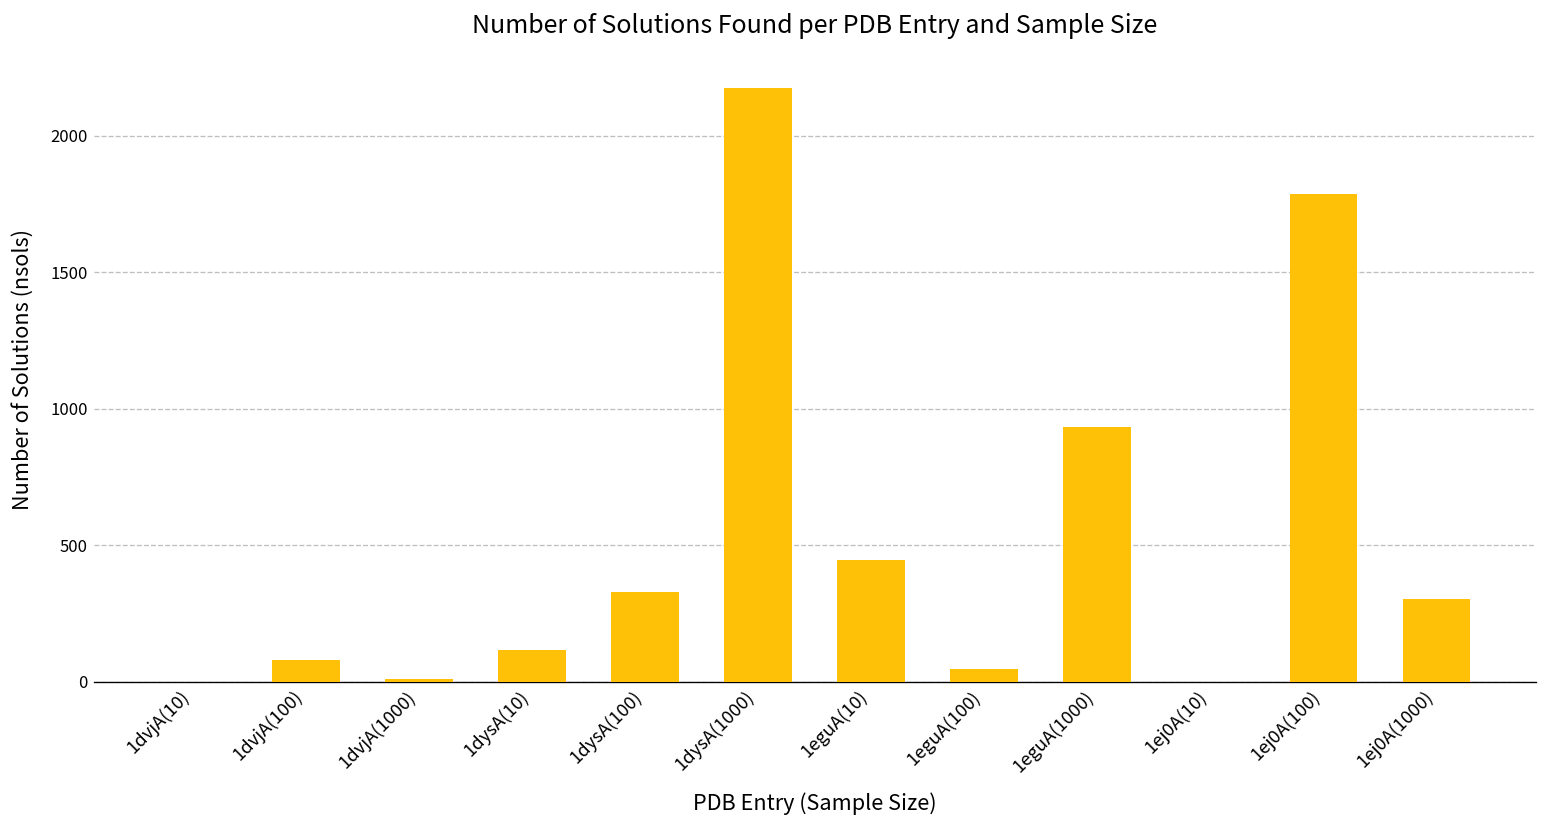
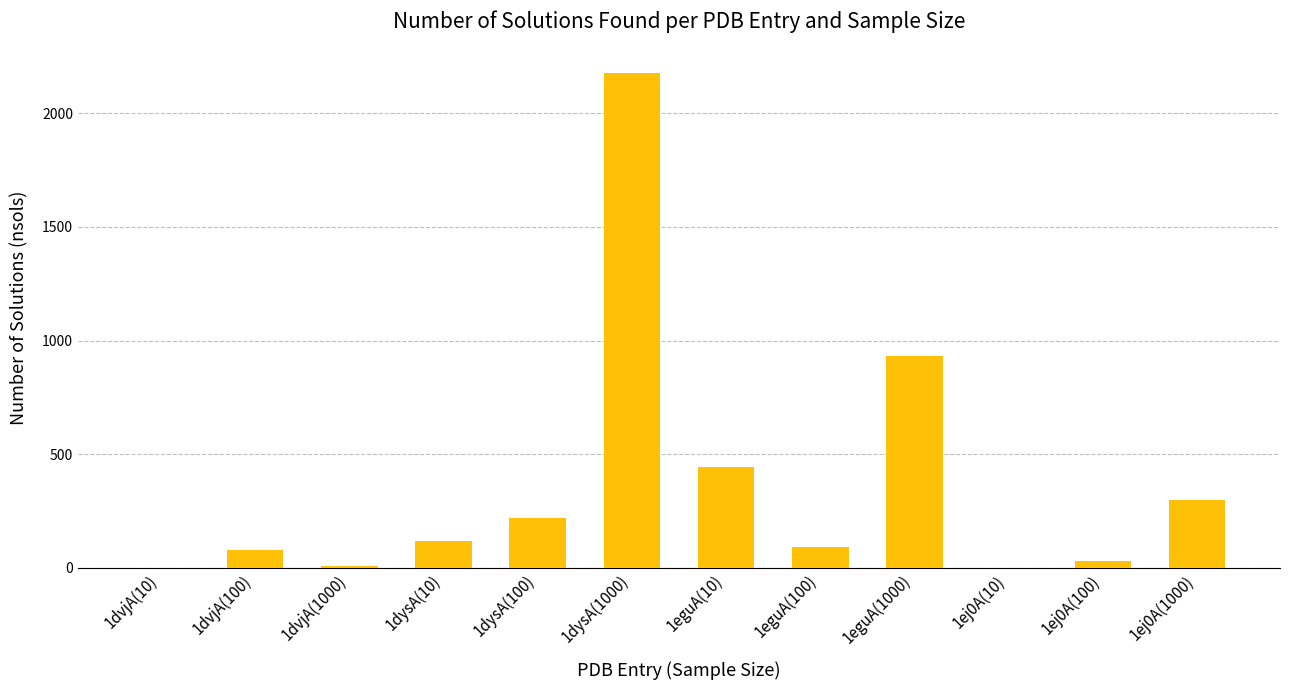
  {
    "1dvjA(10)": 0,
    "1dvjA(100)": 80,
    "1dysA(10)": 120,
-   "1dysA(100)": 330,
+   "1dysA(100)": 220,
    "1dysA(1000)": 2180,
    "1eguA(10)": 450,
-   "1eguA(100)": 50,
+   "1eguA(100)": 90,
    "1eguA(1000)": 930,
    "1ej0A(10)": 0,
-   "1ej0A(100)": 1790,
+   "1ej0A(100)": 30,
    "1ej0A(1000)": 300
  }
